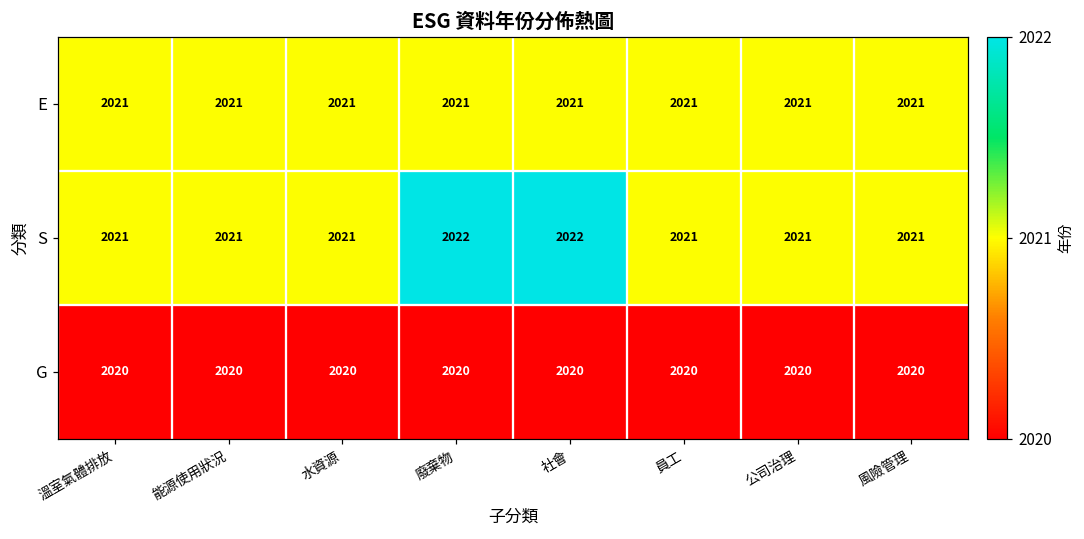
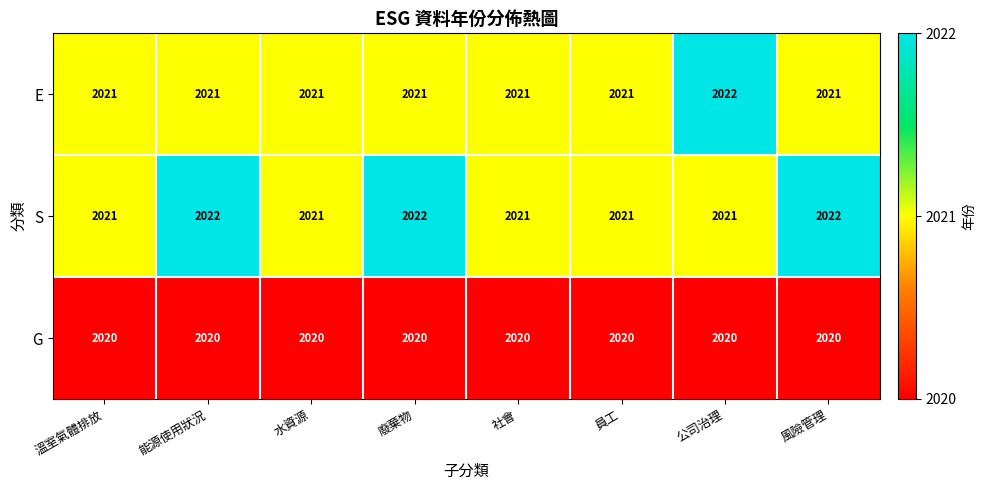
  {
    "E": {
      "溫室氣體排放": 2021,
      "能源使用狀況": 2021,
      "水資源": 2021,
      "廢棄物": 2021,
      "社會": 2021,
      "員工": 2021,
-     "公司治理": 2021,
+     "公司治理": 2022,
      "風險管理": 2021
    },
    "S": {
      "溫室氣體排放": 2021,
-     "能源使用狀況": 2021,
+     "能源使用狀況": 2022,
      "水資源": 2021,
      "廢棄物": 2022,
-     "社會": 2022,
+     "社會": 2021,
      "員工": 2021,
      "公司治理": 2021,
-     "風險管理": 2021
+     "風險管理": 2022
    },
    "G": {
      "溫室氣體排放": 2020,
      "能源使用狀況": 2020,
      "水資源": 2020,
      "廢棄物": 2020,
      "社會": 2020,
      "員工": 2020,
      "公司治理": 2020,
      "風險管理": 2020
    }
  }
